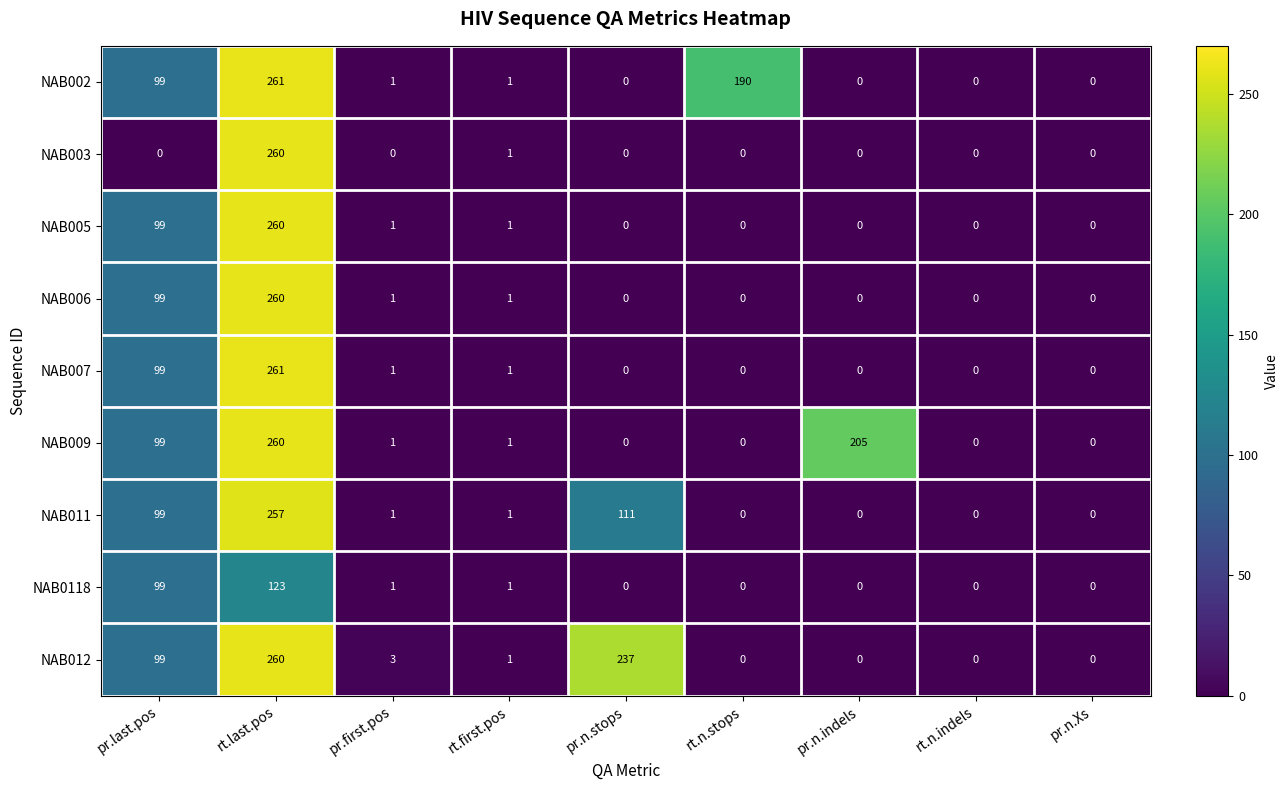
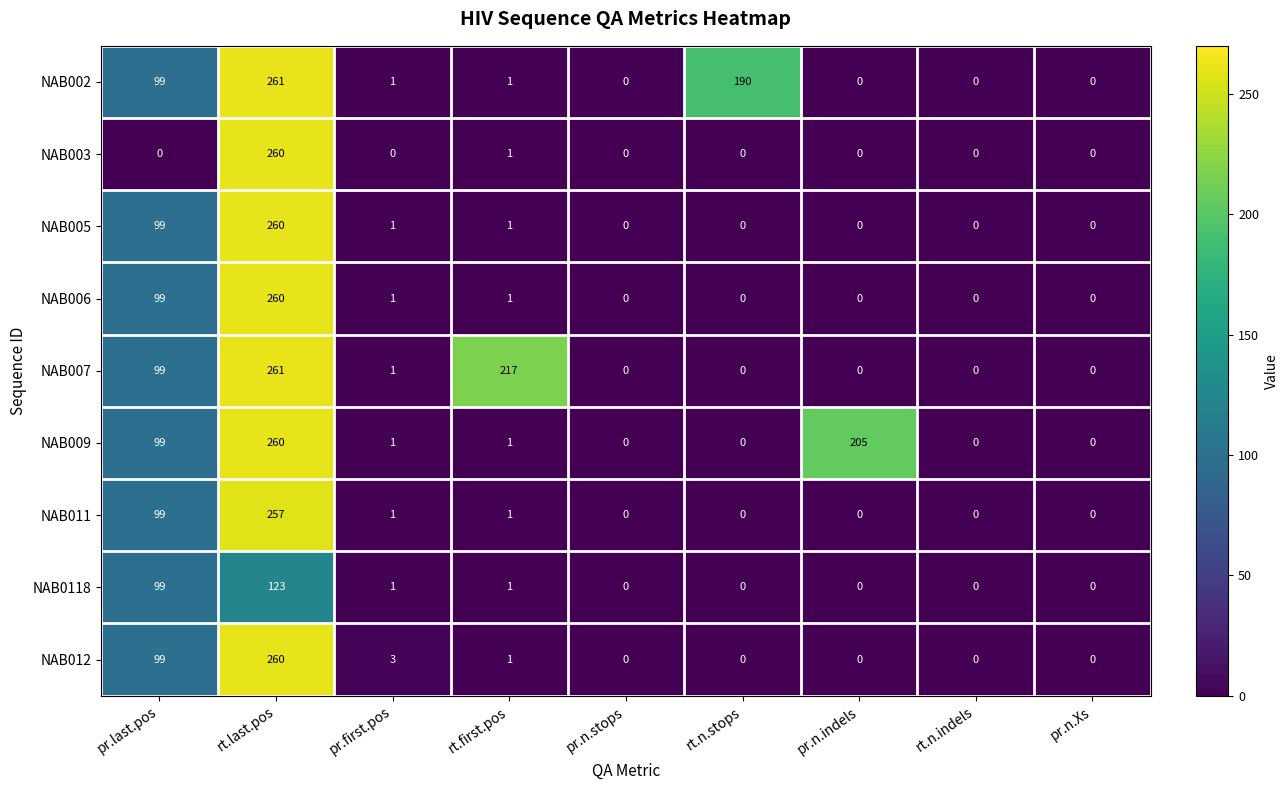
  {
    "NAB002": {
      "pr.last.pos": 99,
      "rt.last.pos": 261,
      "pr.first.pos": 1,
      "rt.first.pos": 1,
      "pr.n.stops": 0,
      "rt.n.stops": 190,
      "pr.n.indels": 0,
      "rt.n.indels": 0,
      "pr.n.Xs": 0
    },
    "NAB003": {
      "pr.last.pos": 0,
      "rt.last.pos": 260,
      "pr.first.pos": 0,
      "rt.first.pos": 1,
      "pr.n.stops": 0,
      "rt.n.stops": 0,
      "pr.n.indels": 0,
      "rt.n.indels": 0,
      "pr.n.Xs": 0
    },
    "NAB005": {
      "pr.last.pos": 99,
      "rt.last.pos": 260,
      "pr.first.pos": 1,
      "rt.first.pos": 1,
      "pr.n.stops": 0,
      "rt.n.stops": 0,
      "pr.n.indels": 0,
      "rt.n.indels": 0,
      "pr.n.Xs": 0
    },
    "NAB006": {
      "pr.last.pos": 99,
      "rt.last.pos": 260,
      "pr.first.pos": 1,
      "rt.first.pos": 1,
      "pr.n.stops": 0,
      "rt.n.stops": 0,
      "pr.n.indels": 0,
      "rt.n.indels": 0,
      "pr.n.Xs": 0
    },
    "NAB007": {
      "pr.last.pos": 99,
      "rt.last.pos": 261,
      "pr.first.pos": 1,
-     "rt.first.pos": 1,
+     "rt.first.pos": 217,
      "pr.n.stops": 0,
      "rt.n.stops": 0,
      "pr.n.indels": 0,
      "rt.n.indels": 0,
      "pr.n.Xs": 0
    },
    "NAB009": {
      "pr.last.pos": 99,
      "rt.last.pos": 260,
      "pr.first.pos": 1,
      "rt.first.pos": 1,
      "pr.n.stops": 0,
      "rt.n.stops": 0,
      "pr.n.indels": 205,
      "rt.n.indels": 0,
      "pr.n.Xs": 0
    },
    "NAB011": {
      "pr.last.pos": 99,
      "rt.last.pos": 257,
      "pr.first.pos": 1,
      "rt.first.pos": 1,
-     "pr.n.stops": 111,
+     "pr.n.stops": 0,
      "rt.n.stops": 0,
      "pr.n.indels": 0,
      "rt.n.indels": 0,
      "pr.n.Xs": 0
    },
    "NAB0118": {
      "pr.last.pos": 99,
      "rt.last.pos": 123,
      "pr.first.pos": 1,
      "rt.first.pos": 1,
      "pr.n.stops": 0,
      "rt.n.stops": 0,
      "pr.n.indels": 0,
      "rt.n.indels": 0,
      "pr.n.Xs": 0
    },
    "NAB012": {
      "pr.last.pos": 99,
      "rt.last.pos": 260,
      "pr.first.pos": 3,
      "rt.first.pos": 1,
-     "pr.n.stops": 237,
+     "pr.n.stops": 0,
      "rt.n.stops": 0,
      "pr.n.indels": 0,
      "rt.n.indels": 0,
      "pr.n.Xs": 0
    }
  }
